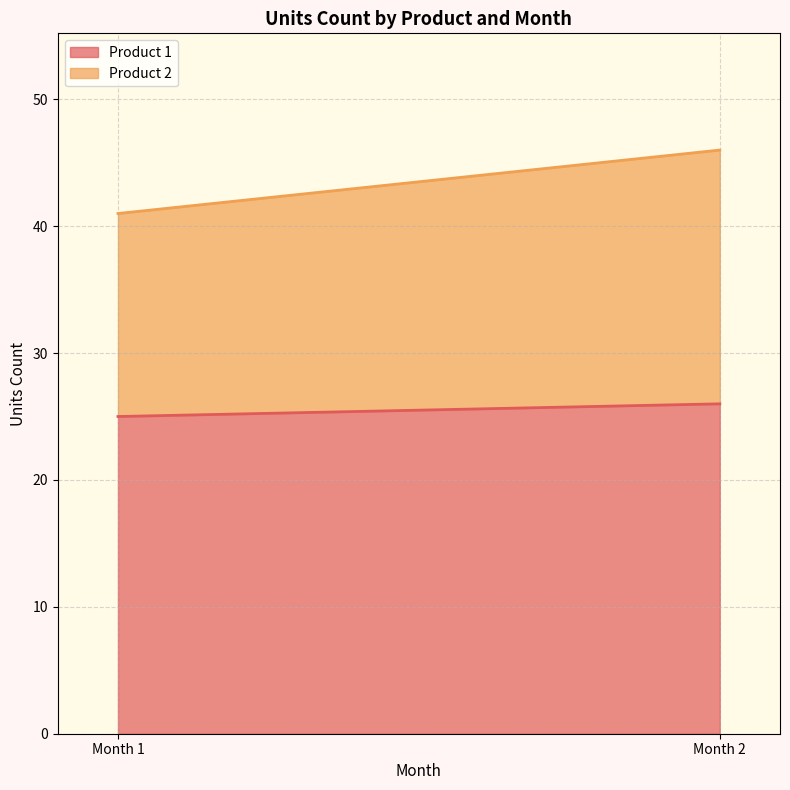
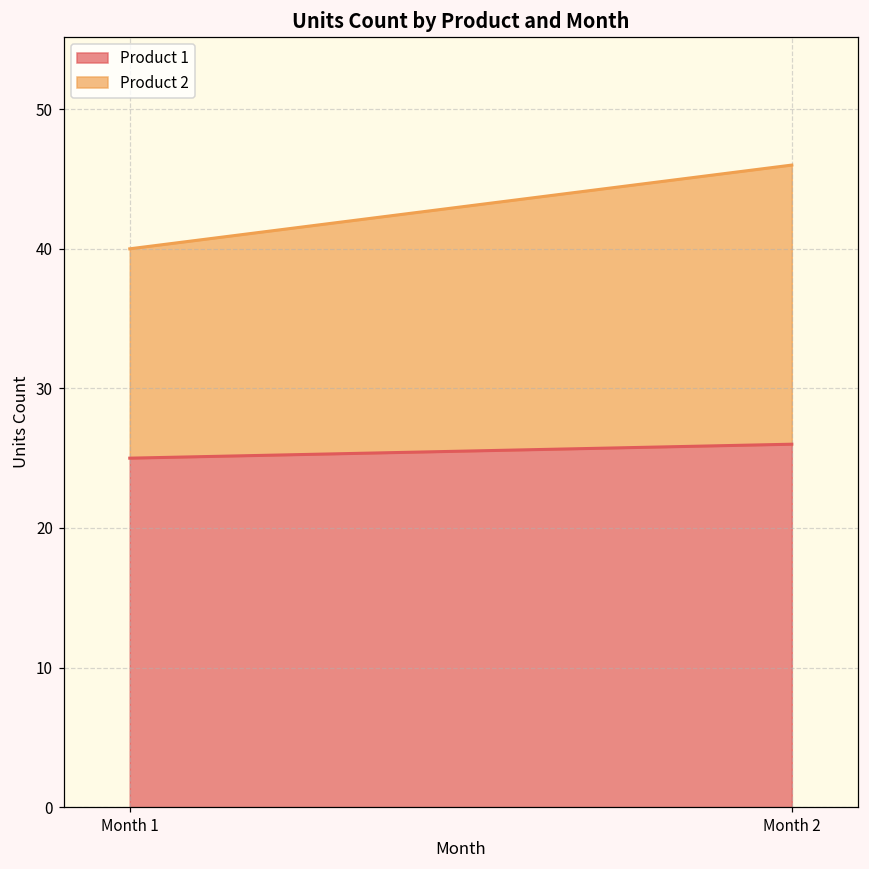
  {
    "Product 1": {
      "Month 1": 25,
      "Month 2": 26
    },
    "Product 2": {
-     "Month 1": 16,
+     "Month 1": 15,
      "Month 2": 20
    }
  }
